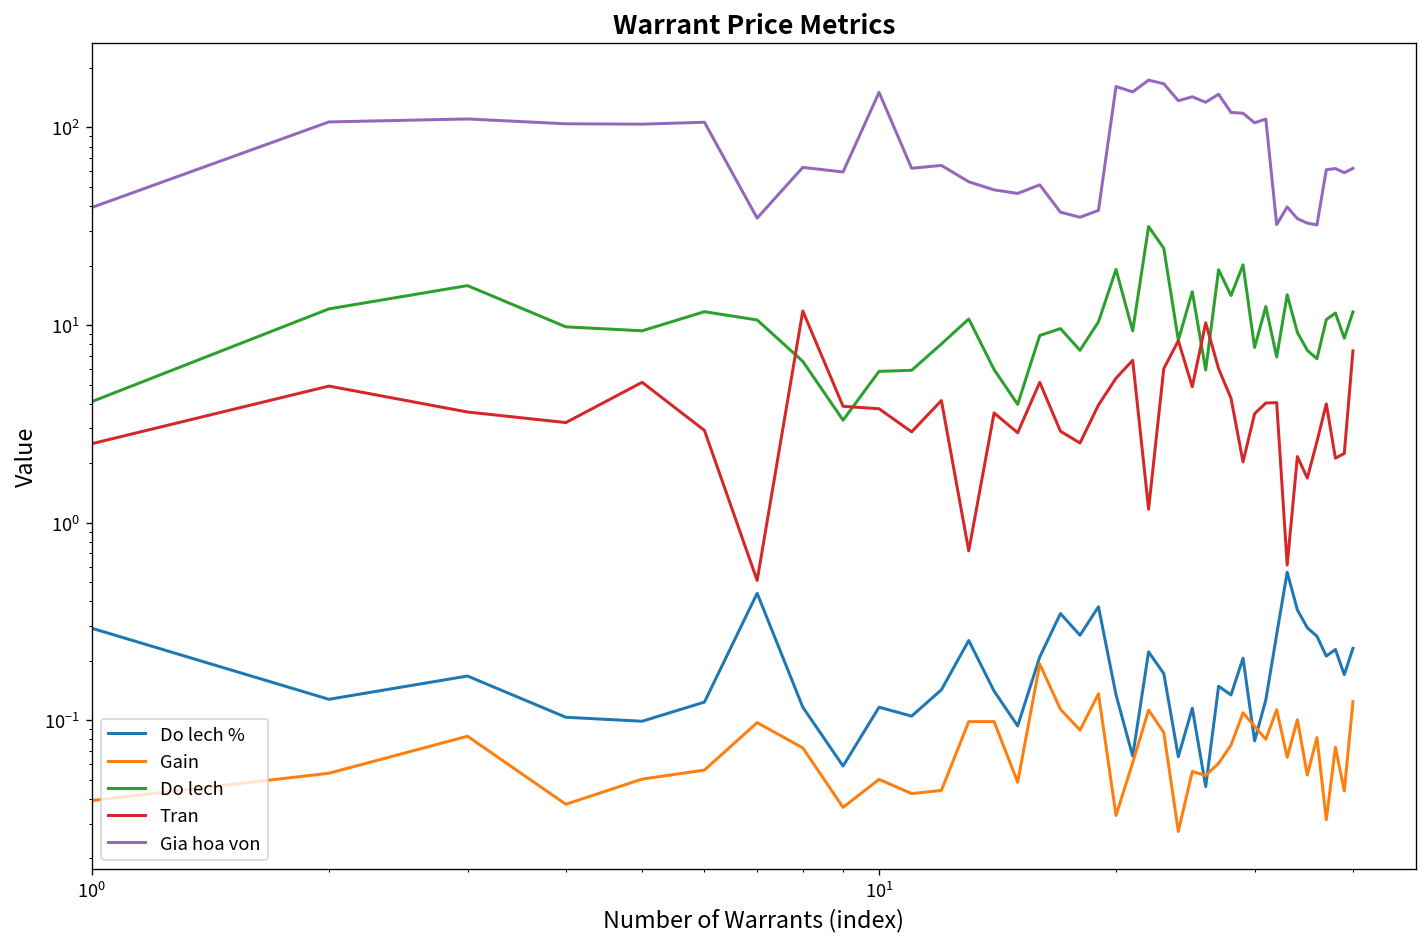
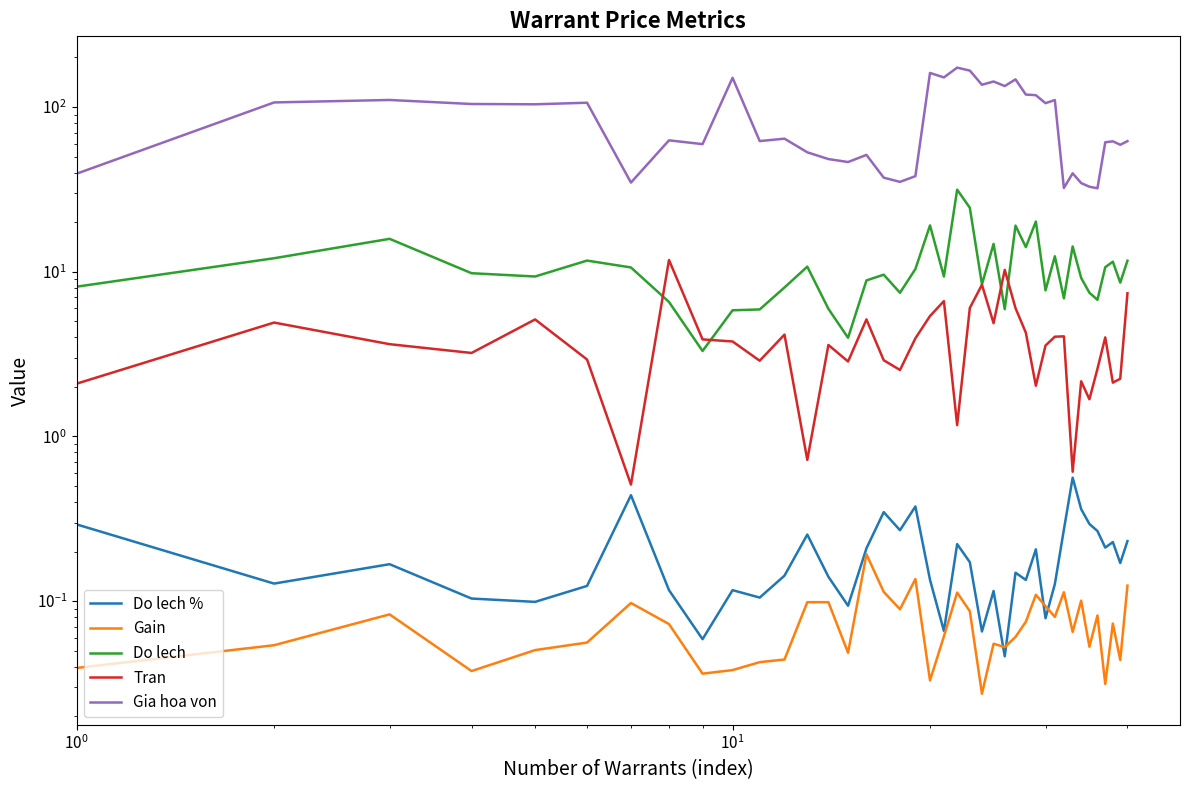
  {
    "Do lech %": {
      "10^0": 0.29,
      "10^1": 0.12
    },
    "Gain": {
      "10^0": 0.039,
-     "10^1": 0.050
+     "10^1": 0.038
    },
    "Do lech": {
-     "10^0": 4.1,
+     "10^0": 8,
      "10^1": 5.8
    },
    "Tran": {
-     "10^0": 2.5,
+     "10^0": 2.1,
      "10^1": 3.8
    },
    "Gia hoa von": {
      "10^0": 39,
      "10^1": 150
    }
  }
